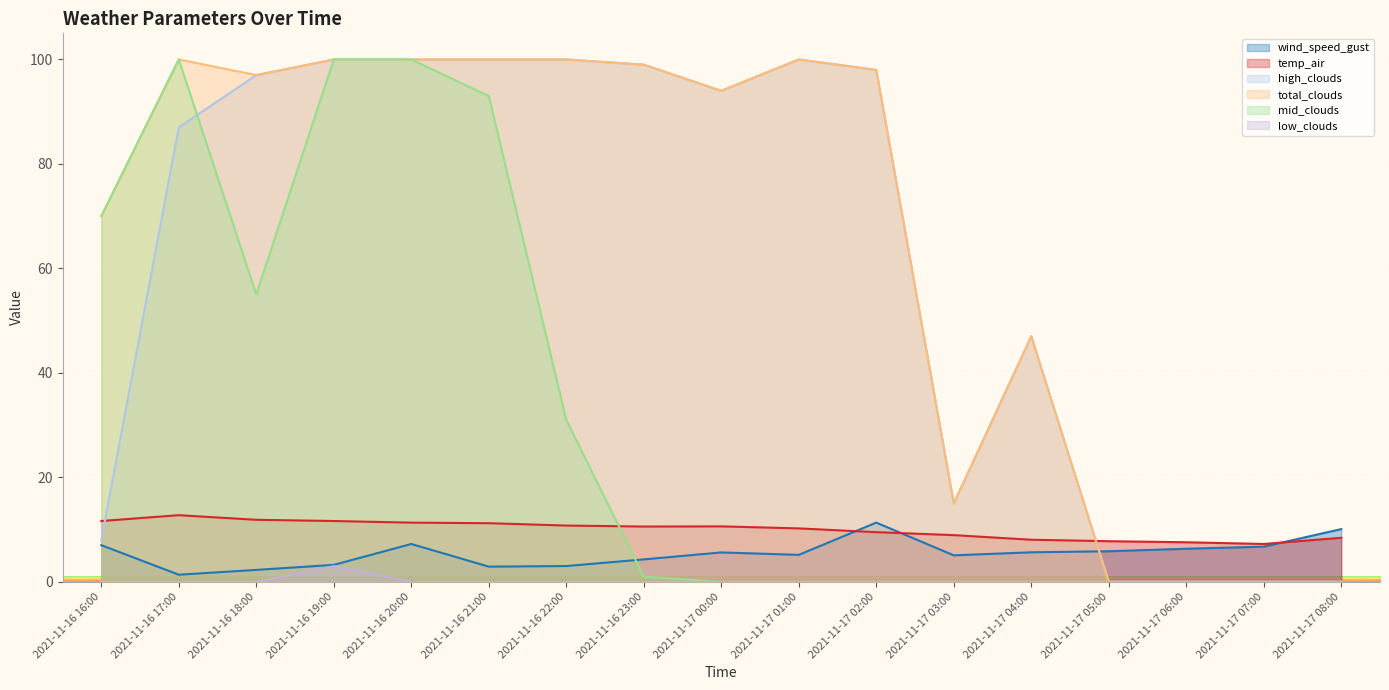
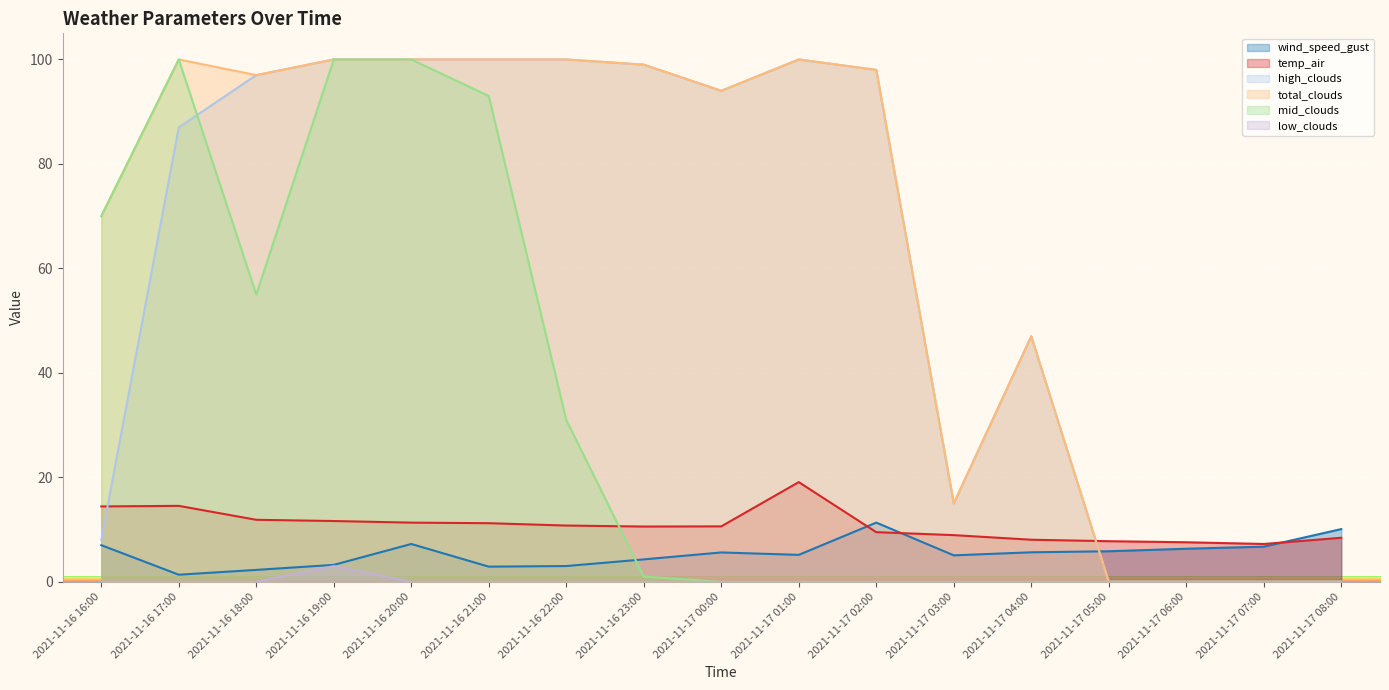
  {
    "wind_speed_gust": {
      "2021-11-16 16:00": 7,
      "2021-11-16 17:00": 1,
      "2021-11-16 18:00": 2,
      "2021-11-16 20:00": 7,
      "2021-11-16 21:00": 3,
      "2021-11-16 22:00": 3,
      "2021-11-16 23:00": 4,
      "2021-11-17 00:00": 6,
      "2021-11-17 01:00": 5,
      "2021-11-17 02:00": 11,
      "2021-11-17 03:00": 5,
      "2021-11-17 04:00": 6,
      "2021-11-17 05:00": 6,
      "2021-11-17 06:00": 6,
      "2021-11-17 07:00": 7,
      "2021-11-17 08:00": 10
    },
    "temp_air": {
-     "2021-11-16 16:00": 12,
-     "2021-11-16 17:00": 13,
+     "2021-11-16 16:00": 14,
+     "2021-11-16 17:00": 15,
      "2021-11-16 18:00": 12,
      "2021-11-16 19:00": 12,
      "2021-11-16 20:00": 11,
      "2021-11-16 21:00": 11,
      "2021-11-16 22:00": 11,
      "2021-11-16 23:00": 11,
      "2021-11-17 00:00": 11,
-     "2021-11-17 01:00": 10,
+     "2021-11-17 01:00": 19,
      "2021-11-17 02:00": 9,
      "2021-11-17 03:00": 9,
      "2021-11-17 04:00": 8,
      "2021-11-17 05:00": 8,
      "2021-11-17 06:00": 8,
      "2021-11-17 07:00": 7,
      "2021-11-17 08:00": 8
    }
  }
